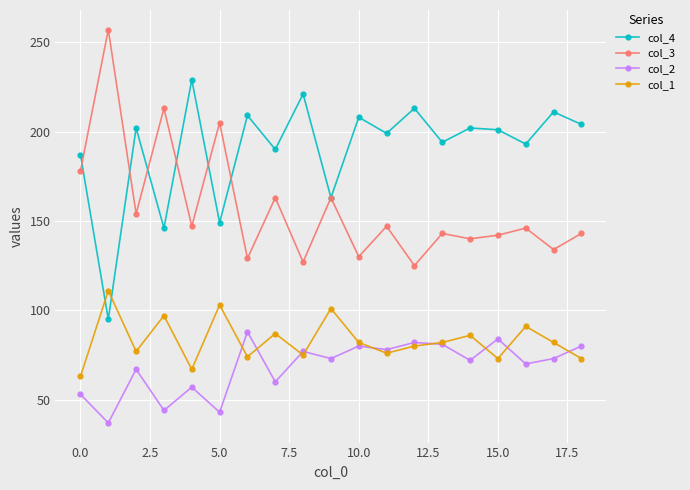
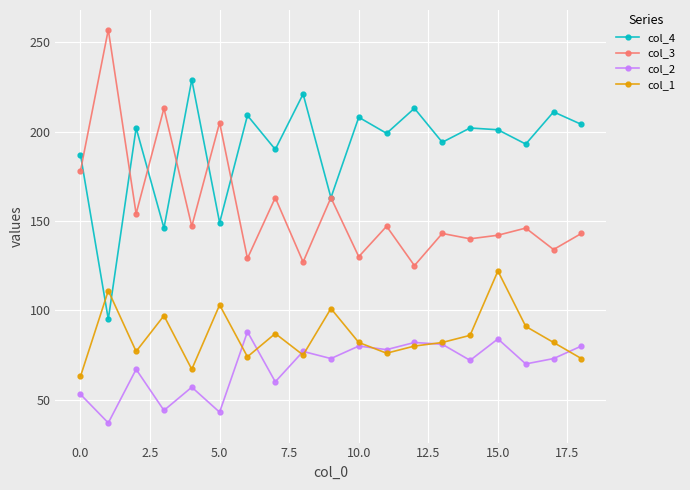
  {
    "col_4": {
      "0.0": 187,
      "5.0": 149,
      "10.0": 208,
      "15.0": 201
    },
    "col_3": {
      "0.0": 178,
      "5.0": 205,
      "10.0": 130,
      "15.0": 142
    },
    "col_2": {
      "0.0": 53,
      "5.0": 43,
      "10.0": 80,
      "15.0": 84
    },
    "col_1": {
      "0.0": 63,
      "5.0": 103,
      "10.0": 82,
-     "15.0": 73
+     "15.0": 122
    }
  }
